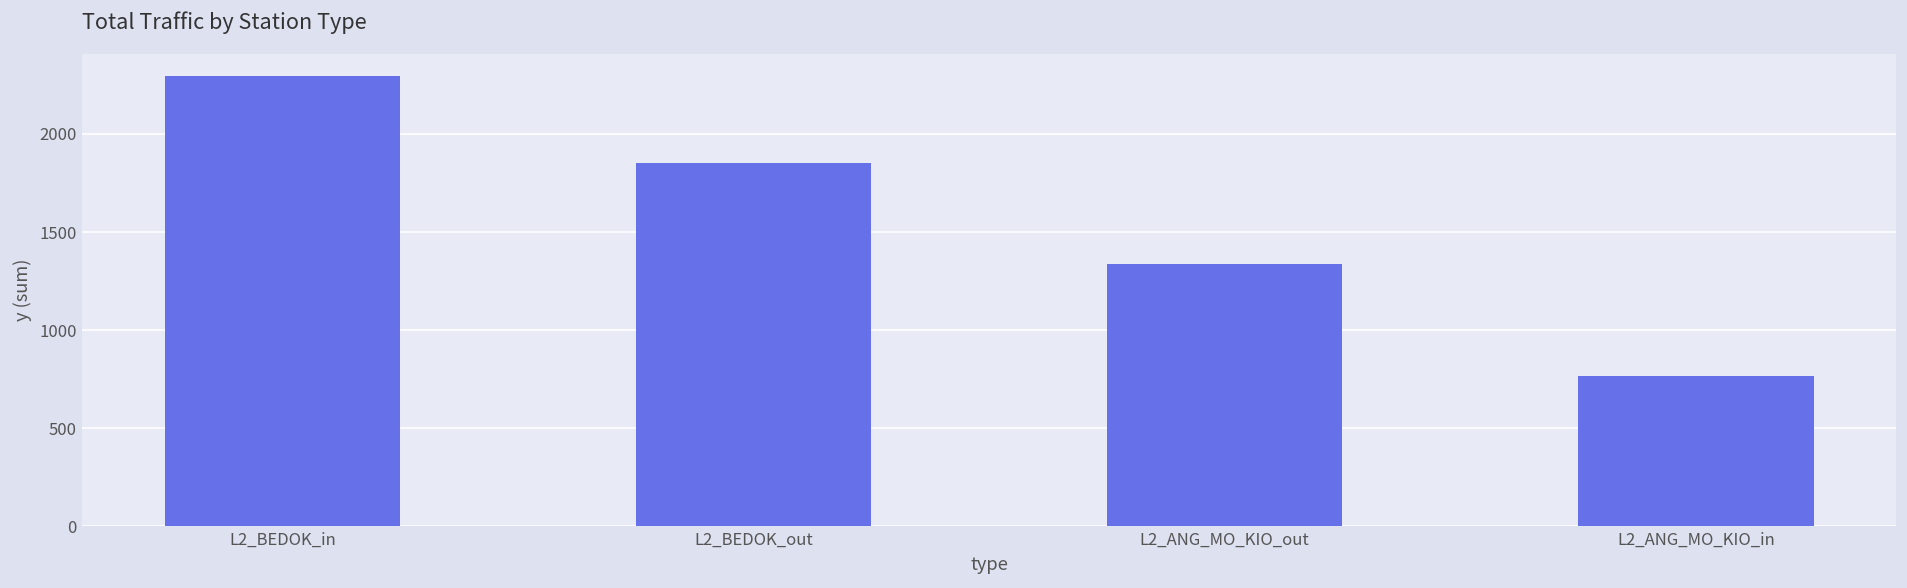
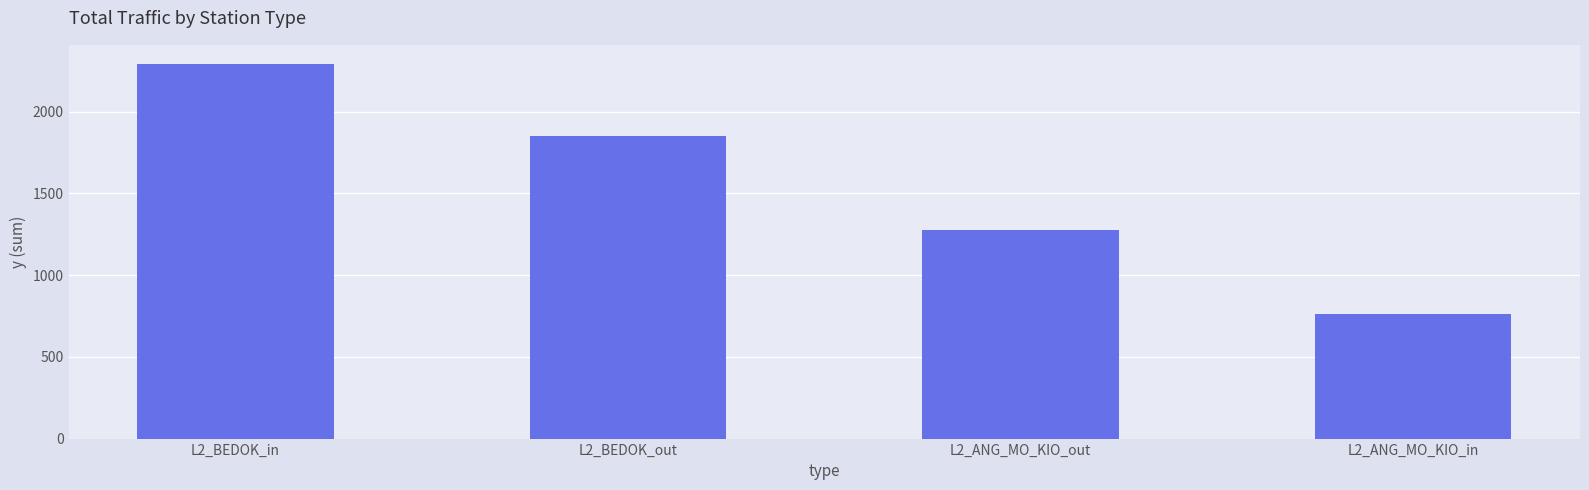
  {
    "L2_BEDOK_in": 2290,
    "L2_BEDOK_out": 1850,
-   "L2_ANG_MO_KIO_out": 1340,
+   "L2_ANG_MO_KIO_out": 1280,
    "L2_ANG_MO_KIO_in": 760
  }
